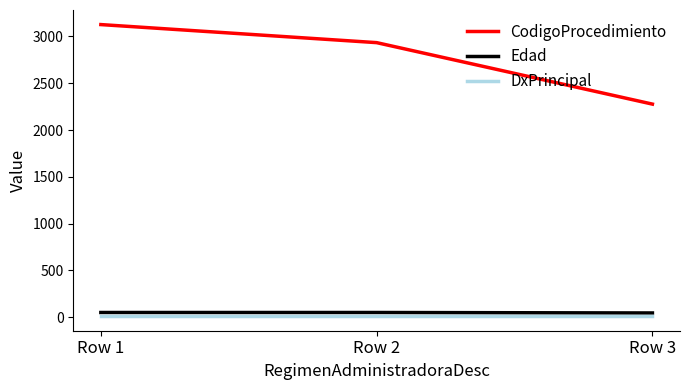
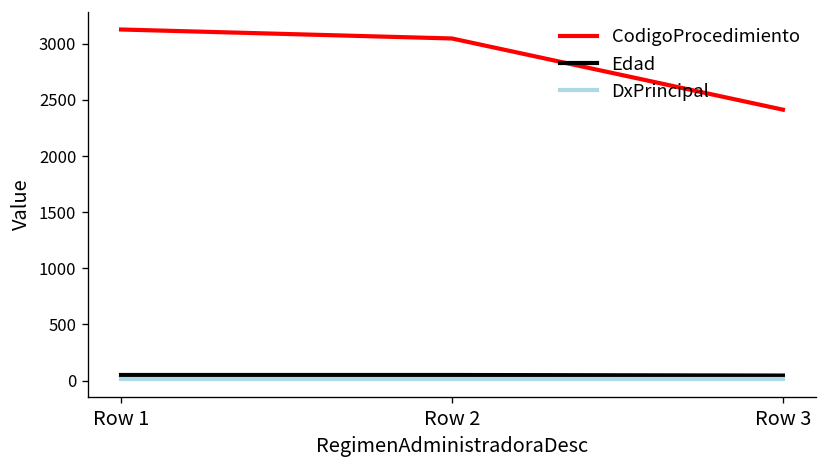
  {
    "CodigoProcedimiento": {
      "Row 1": 3100,
-     "Row 2": 2900,
-     "Row 3": 2300
+     "Row 2": 3000,
+     "Row 3": 2400
    },
    "Edad": {
      "Row 1": 100,
      "Row 2": 100,
      "Row 3": 0
    },
    "DxPrincipal": {
      "Row 1": 0,
      "Row 2": 0,
      "Row 3": 0
    }
  }
